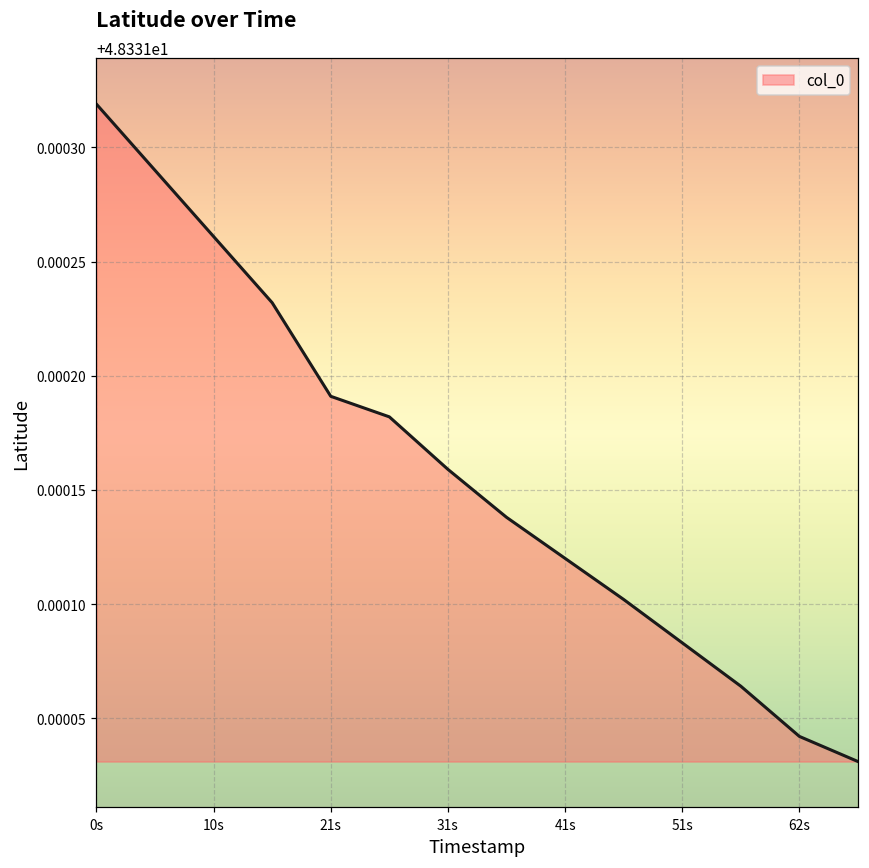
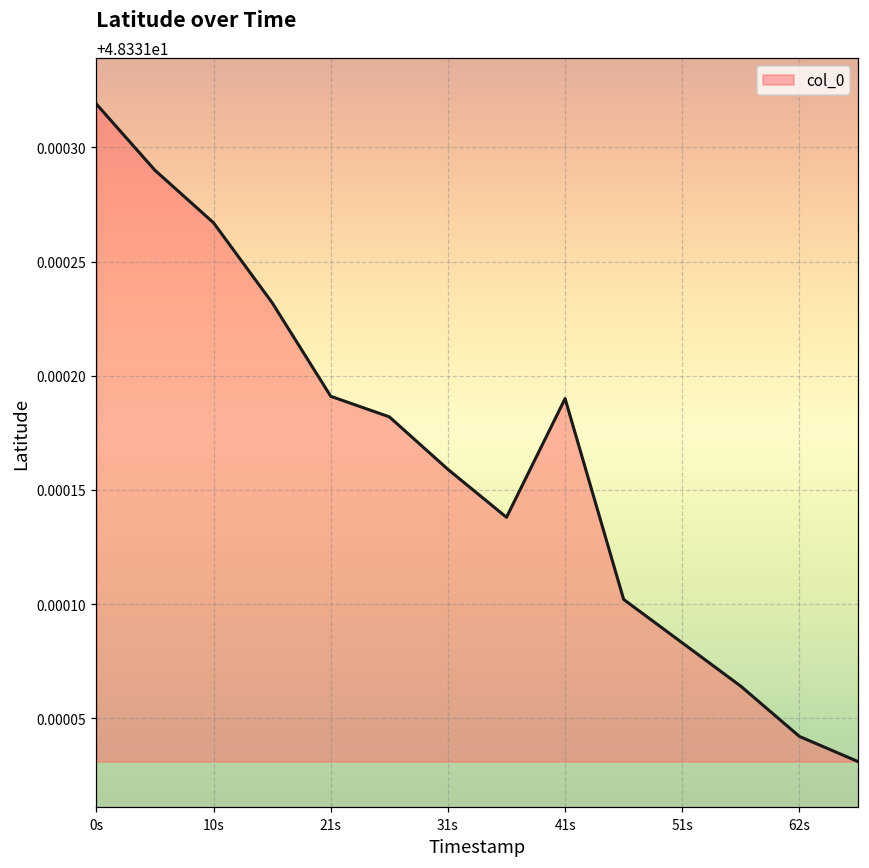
  {
    "0s": 48.331319,
-   "10s": 48.331261,
+   "10s": 48.331267,
    "21s": 48.331191,
    "31s": 48.331159,
-   "41s": 48.33112,
+   "41s": 48.33119,
    "51s": 48.331083,
    "62s": 48.331042
  }
